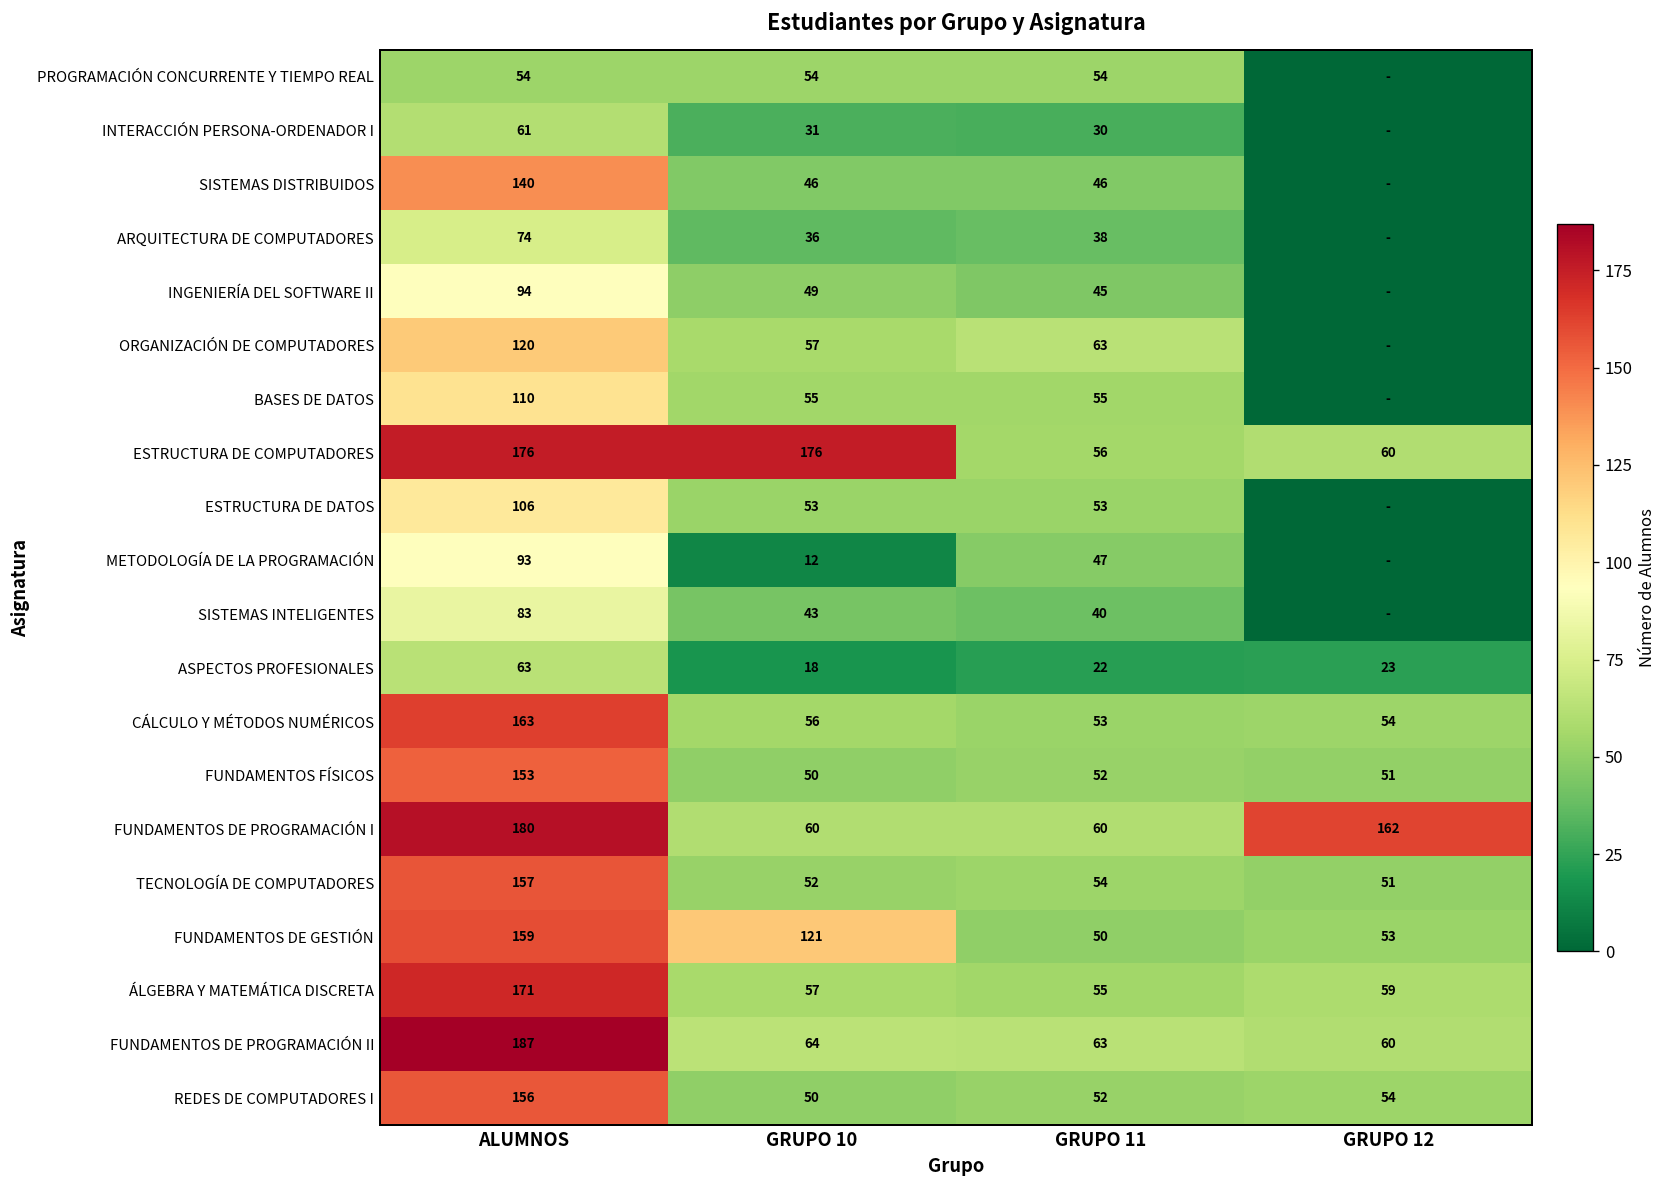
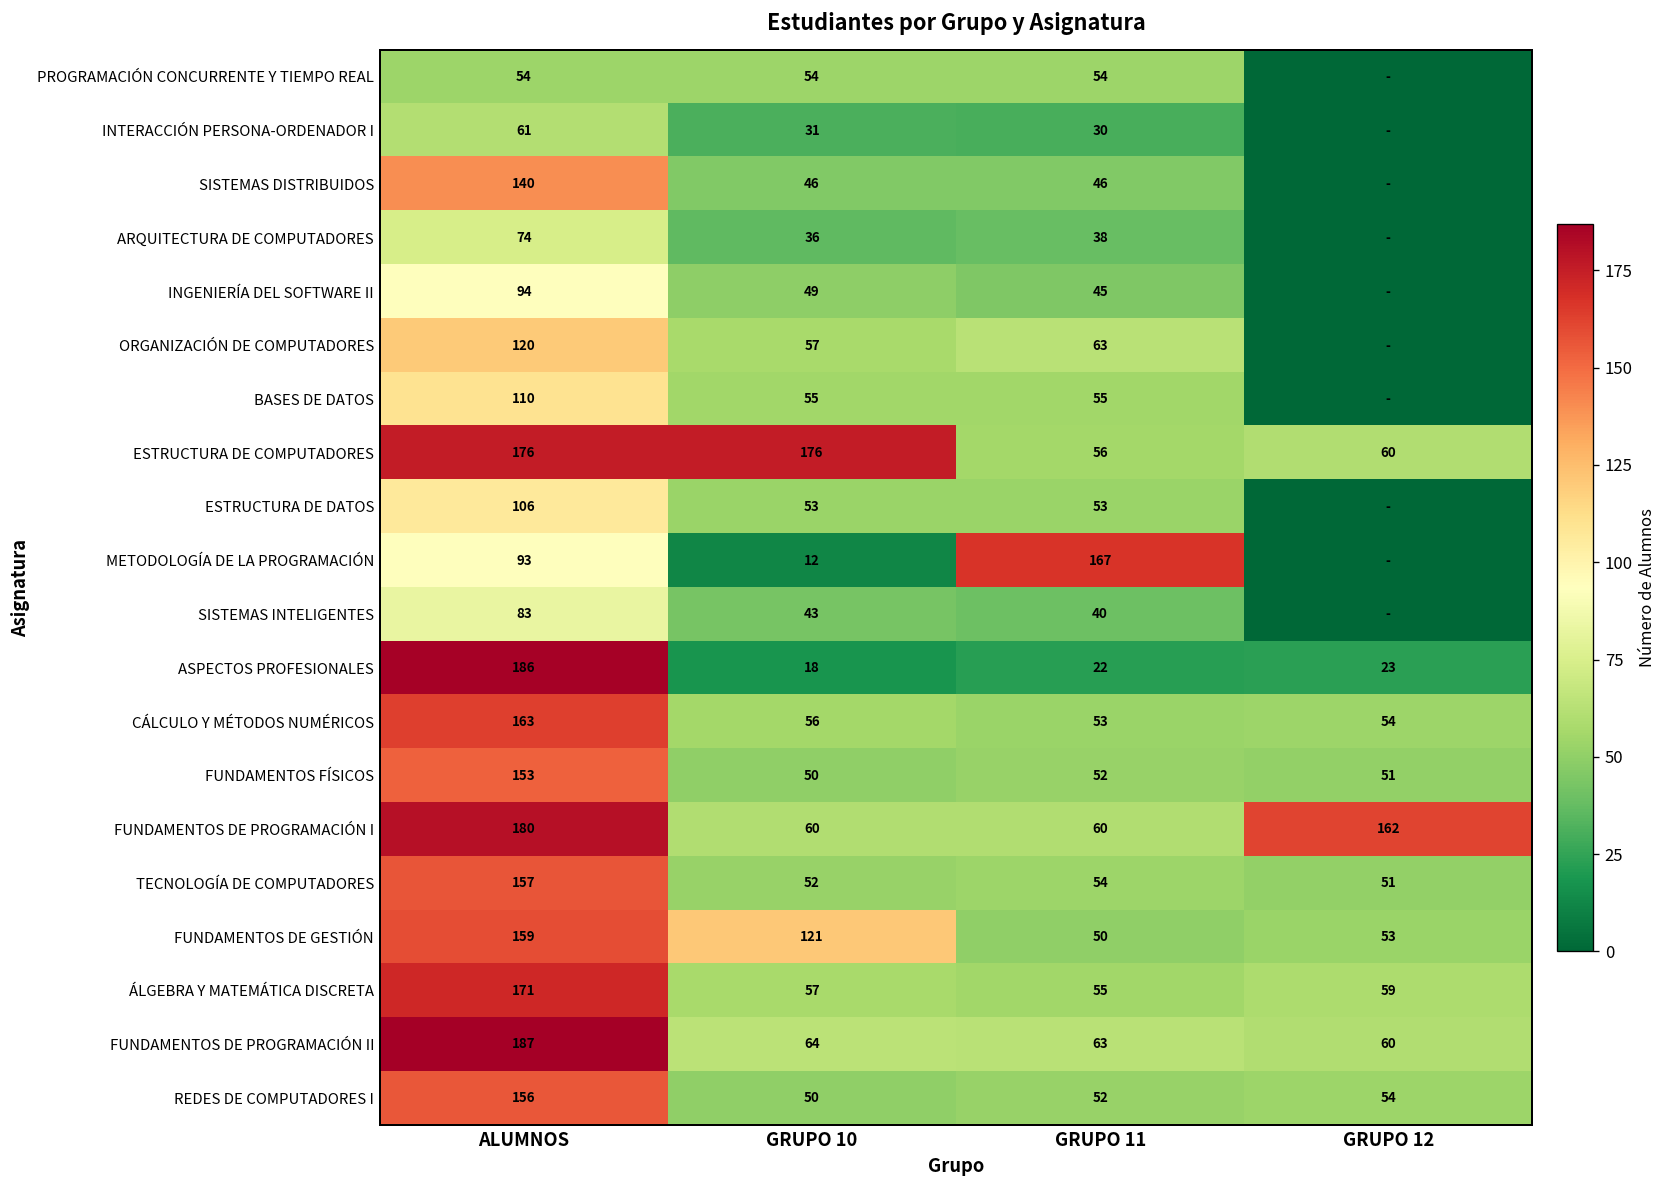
  {
    "PROGRAMACIÓN CONCURRENTE Y TIEMPO REAL": {
      "ALUMNOS": 54,
      "GRUPO 10": 54,
      "GRUPO 11": 54
    },
    "INTERACCIÓN PERSONA-ORDENADOR I": {
      "ALUMNOS": 61,
      "GRUPO 10": 31,
      "GRUPO 11": 30
    },
    "SISTEMAS DISTRIBUIDOS": {
      "ALUMNOS": 140,
      "GRUPO 10": 46,
      "GRUPO 11": 46
    },
    "ARQUITECTURA DE COMPUTADORES": {
      "ALUMNOS": 74,
      "GRUPO 10": 36,
      "GRUPO 11": 38
    },
    "INGENIERÍA DEL SOFTWARE II": {
      "ALUMNOS": 94,
      "GRUPO 10": 49,
      "GRUPO 11": 45
    },
    "ORGANIZACIÓN DE COMPUTADORES": {
      "ALUMNOS": 120,
      "GRUPO 10": 57,
      "GRUPO 11": 63
    },
    "BASES DE DATOS": {
      "ALUMNOS": 110,
      "GRUPO 10": 55,
      "GRUPO 11": 55
    },
    "ESTRUCTURA DE COMPUTADORES": {
      "ALUMNOS": 176,
      "GRUPO 10": 176,
      "GRUPO 11": 56,
      "GRUPO 12": 60
    },
    "ESTRUCTURA DE DATOS": {
      "ALUMNOS": 106,
      "GRUPO 10": 53,
      "GRUPO 11": 53
    },
    "METODOLOGÍA DE LA PROGRAMACIÓN": {
      "ALUMNOS": 93,
      "GRUPO 10": 12,
-     "GRUPO 11": 47
+     "GRUPO 11": 167
    },
    "SISTEMAS INTELIGENTES": {
      "ALUMNOS": 83,
      "GRUPO 10": 43,
      "GRUPO 11": 40
    },
    "ASPECTOS PROFESIONALES": {
-     "ALUMNOS": 63,
+     "ALUMNOS": 186,
      "GRUPO 10": 18,
      "GRUPO 11": 22,
      "GRUPO 12": 23
    },
    "CÁLCULO Y MÉTODOS NUMÉRICOS": {
      "ALUMNOS": 163,
      "GRUPO 10": 56,
      "GRUPO 11": 53,
      "GRUPO 12": 54
    },
    "FUNDAMENTOS FÍSICOS": {
      "ALUMNOS": 153,
      "GRUPO 10": 50,
      "GRUPO 11": 52,
      "GRUPO 12": 51
    },
    "FUNDAMENTOS DE PROGRAMACIÓN I": {
      "ALUMNOS": 180,
      "GRUPO 10": 60,
      "GRUPO 11": 60,
      "GRUPO 12": 162
    },
    "TECNOLOGÍA DE COMPUTADORES": {
      "ALUMNOS": 157,
      "GRUPO 10": 52,
      "GRUPO 11": 54,
      "GRUPO 12": 51
    },
    "FUNDAMENTOS DE GESTIÓN": {
      "ALUMNOS": 159,
      "GRUPO 10": 121,
      "GRUPO 11": 50,
      "GRUPO 12": 53
    },
    "ÁLGEBRA Y MATEMÁTICA DISCRETA": {
      "ALUMNOS": 171,
      "GRUPO 10": 57,
      "GRUPO 11": 55,
      "GRUPO 12": 59
    },
    "FUNDAMENTOS DE PROGRAMACIÓN II": {
      "ALUMNOS": 187,
      "GRUPO 10": 64,
      "GRUPO 11": 63,
      "GRUPO 12": 60
    },
    "REDES DE COMPUTADORES I": {
      "ALUMNOS": 156,
      "GRUPO 10": 50,
      "GRUPO 11": 52,
      "GRUPO 12": 54
    }
  }
